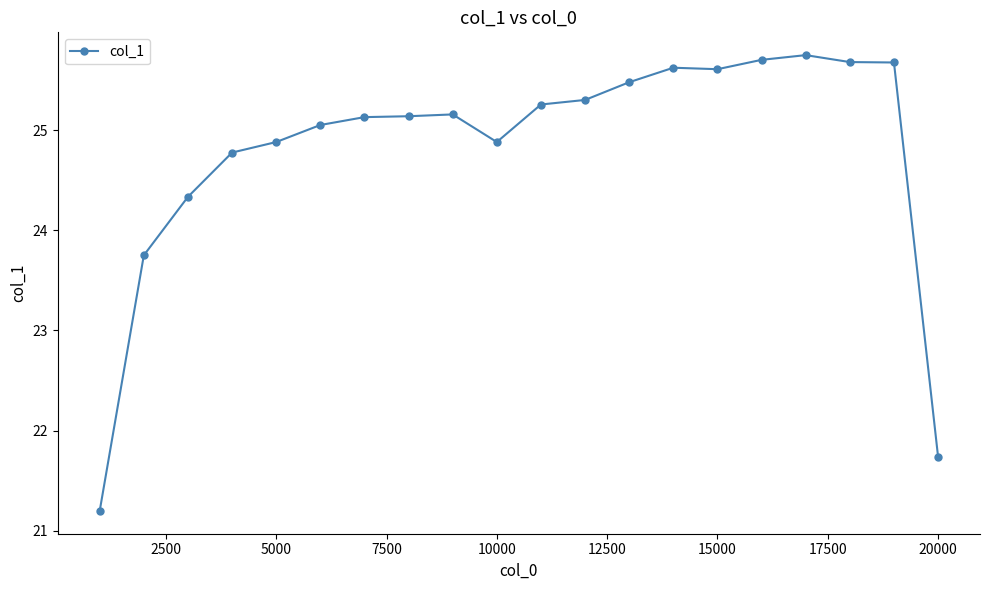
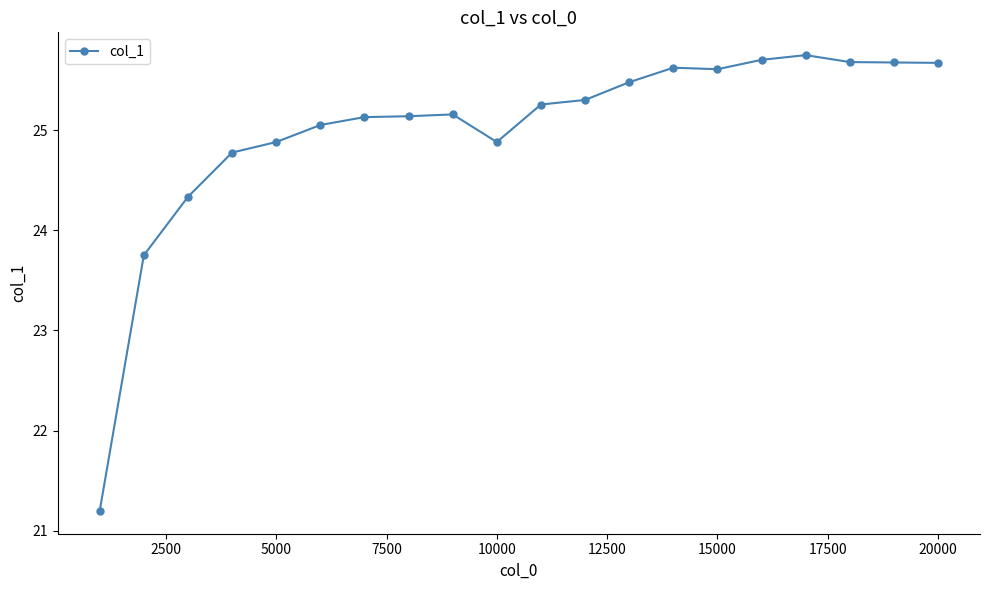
  {
    "5000": 24.88,
    "10000": 24.88,
    "15000": 25.61,
-   "20000": 21.74
+   "20000": 25.67
  }
